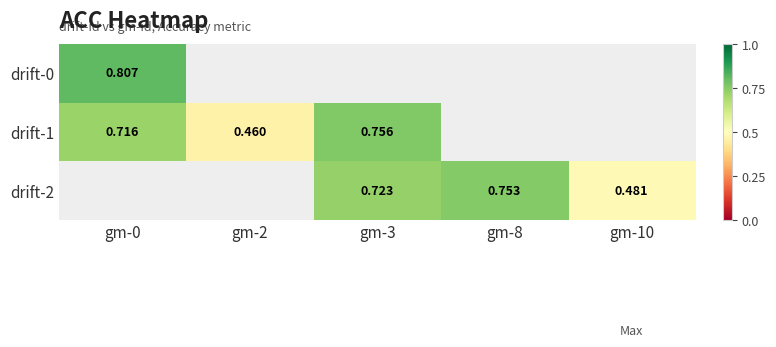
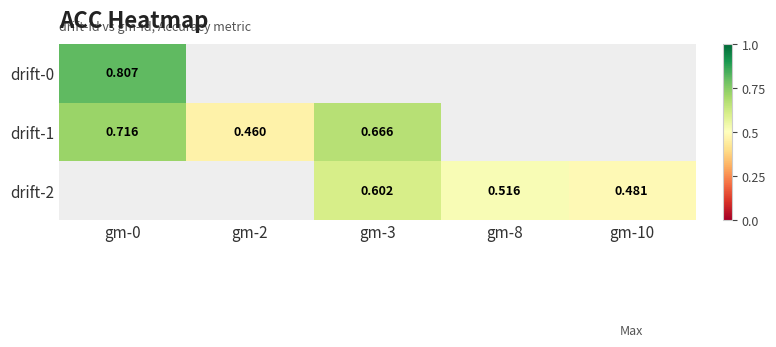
  {
    "drift-0": {
      "gm-0": 0.807
    },
    "drift-1": {
      "gm-0": 0.716,
      "gm-2": 0.460,
-     "gm-3": 0.756
+     "gm-3": 0.666
    },
    "drift-2": {
-     "gm-3": 0.723,
-     "gm-8": 0.753,
+     "gm-3": 0.602,
+     "gm-8": 0.516,
      "gm-10": 0.481
    }
  }
